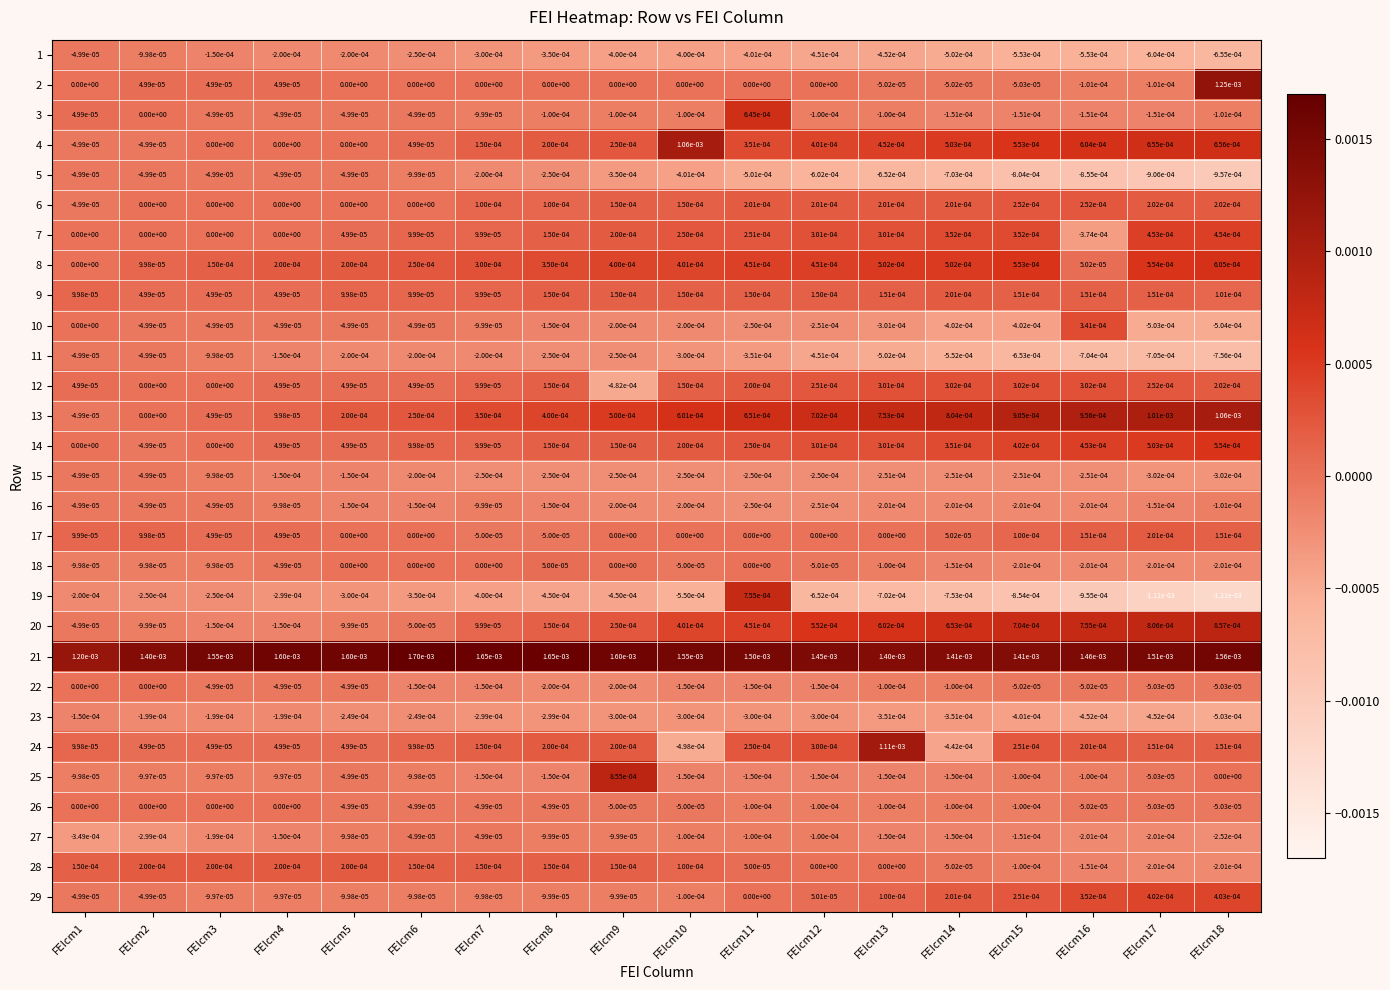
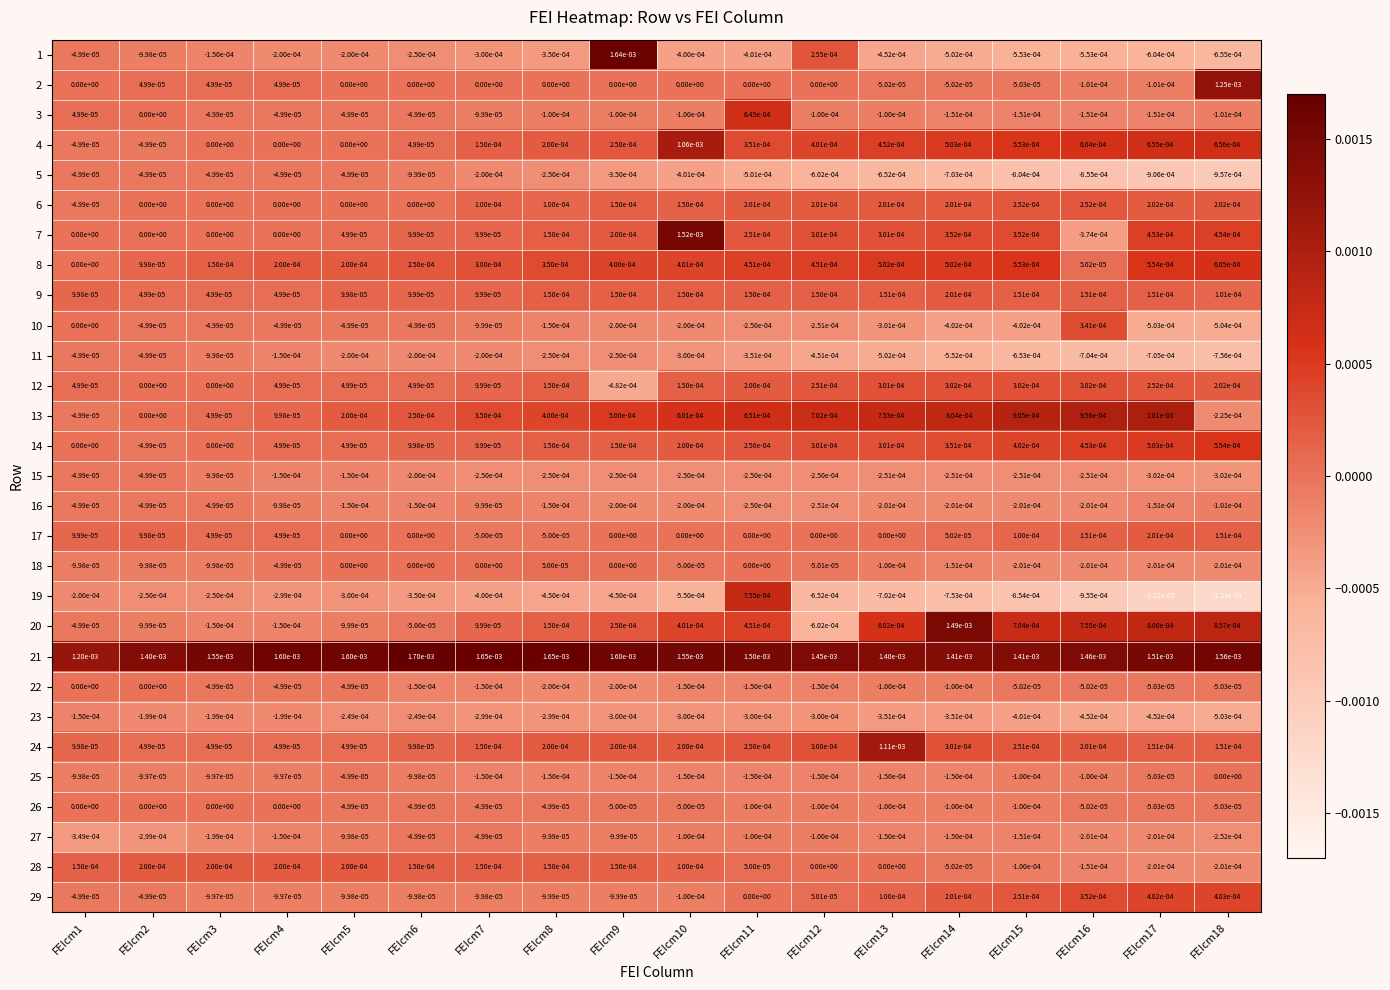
  {
    "1": {
      "FEIcm1": "-4.99e-05",
      "FEIcm2": "-9.98e-05",
      "FEIcm3": "-1.50e-04",
      "FEIcm4": "-2.00e-04",
      "FEIcm5": "-2.00e-04",
      "FEIcm6": "-2.50e-04",
      "FEIcm7": "-3.00e-04",
      "FEIcm8": "-3.50e-04",
-     "FEIcm9": "-4.00e-04",
+     "FEIcm9": "1.64e-03",
      "FEIcm10": "-4.00e-04",
      "FEIcm11": "-4.01e-04",
-     "FEIcm12": "-4.51e-04",
+     "FEIcm12": "2.55e-04",
      "FEIcm13": "-4.52e-04",
      "FEIcm14": "-5.02e-04",
      "FEIcm15": "-5.53e-04",
      "FEIcm16": "-5.53e-04",
      "FEIcm17": "-6.04e-04",
      "FEIcm18": "-6.55e-04"
    },
    "7": {
      "FEIcm1": "0.00e+00",
      "FEIcm2": "0.00e+00",
      "FEIcm3": "0.00e+00",
      "FEIcm4": "0.00e+00",
      "FEIcm5": "4.99e-05",
      "FEIcm6": "9.99e-05",
      "FEIcm7": "9.99e-05",
      "FEIcm8": "1.50e-04",
      "FEIcm9": "2.00e-04",
-     "FEIcm10": "2.50e-04",
+     "FEIcm10": "1.52e-03",
      "FEIcm11": "2.51e-04",
      "FEIcm12": "3.01e-04",
      "FEIcm13": "3.01e-04",
      "FEIcm14": "3.52e-04",
      "FEIcm15": "3.52e-04",
      "FEIcm16": "-3.74e-04",
      "FEIcm17": "4.53e-04",
      "FEIcm18": "4.54e-04"
    },
    "13": {
      "FEIcm1": "-4.99e-05",
      "FEIcm2": "0.00e+00",
      "FEIcm3": "4.99e-05",
      "FEIcm4": "9.98e-05",
      "FEIcm5": "2.00e-04",
      "FEIcm6": "2.50e-04",
      "FEIcm7": "3.50e-04",
      "FEIcm8": "4.00e-04",
      "FEIcm9": "5.00e-04",
      "FEIcm10": "6.01e-04",
      "FEIcm11": "6.51e-04",
      "FEIcm12": "7.02e-04",
      "FEIcm13": "7.53e-04",
      "FEIcm14": "8.04e-04",
      "FEIcm15": "9.05e-04",
      "FEIcm16": "9.56e-04",
      "FEIcm17": "1.01e-03",
-     "FEIcm18": "1.06e-03"
+     "FEIcm18": "-2.25e-04"
    },
    "20": {
      "FEIcm1": "-4.99e-05",
      "FEIcm2": "-9.99e-05",
      "FEIcm3": "-1.50e-04",
      "FEIcm4": "-1.50e-04",
      "FEIcm5": "-9.99e-05",
      "FEIcm6": "-5.00e-05",
      "FEIcm7": "9.99e-05",
      "FEIcm8": "1.50e-04",
      "FEIcm9": "2.50e-04",
      "FEIcm10": "4.01e-04",
      "FEIcm11": "4.51e-04",
-     "FEIcm12": "5.52e-04",
+     "FEIcm12": "-6.02e-04",
      "FEIcm13": "6.02e-04",
-     "FEIcm14": "6.53e-04",
+     "FEIcm14": "1.49e-03",
      "FEIcm15": "7.04e-04",
      "FEIcm16": "7.55e-04",
      "FEIcm17": "8.06e-04",
      "FEIcm18": "8.57e-04"
    },
    "24": {
      "FEIcm1": "9.98e-05",
      "FEIcm2": "4.99e-05",
      "FEIcm3": "4.99e-05",
      "FEIcm4": "4.99e-05",
      "FEIcm5": "4.99e-05",
      "FEIcm6": "9.98e-05",
      "FEIcm7": "1.50e-04",
      "FEIcm8": "2.00e-04",
      "FEIcm9": "2.00e-04",
-     "FEIcm10": "-4.98e-04",
+     "FEIcm10": "2.00e-04",
      "FEIcm11": "2.50e-04",
      "FEIcm12": "3.00e-04",
      "FEIcm13": "1.11e-03",
-     "FEIcm14": "-4.42e-04",
+     "FEIcm14": "3.01e-04",
      "FEIcm15": "2.51e-04",
      "FEIcm16": "2.01e-04",
      "FEIcm17": "1.51e-04",
      "FEIcm18": "1.51e-04"
    },
    "25": {
      "FEIcm1": "-9.98e-05",
      "FEIcm2": "-9.97e-05",
      "FEIcm3": "-9.97e-05",
      "FEIcm4": "-9.97e-05",
      "FEIcm5": "-4.99e-05",
      "FEIcm6": "-9.98e-05",
      "FEIcm7": "-1.50e-04",
      "FEIcm8": "-1.50e-04",
-     "FEIcm9": "8.55e-04",
+     "FEIcm9": "-1.50e-04",
      "FEIcm10": "-1.50e-04",
      "FEIcm11": "-1.50e-04",
      "FEIcm12": "-1.50e-04",
      "FEIcm13": "-1.50e-04",
      "FEIcm14": "-1.50e-04",
      "FEIcm15": "-1.00e-04",
      "FEIcm16": "-1.00e-04",
      "FEIcm17": "-5.03e-05",
      "FEIcm18": "0.00e+00"
    }
  }
